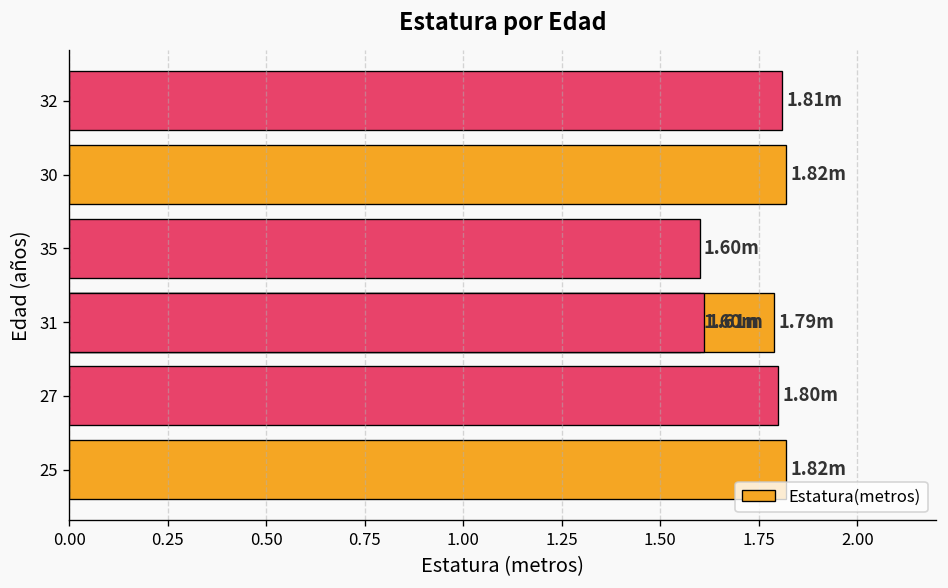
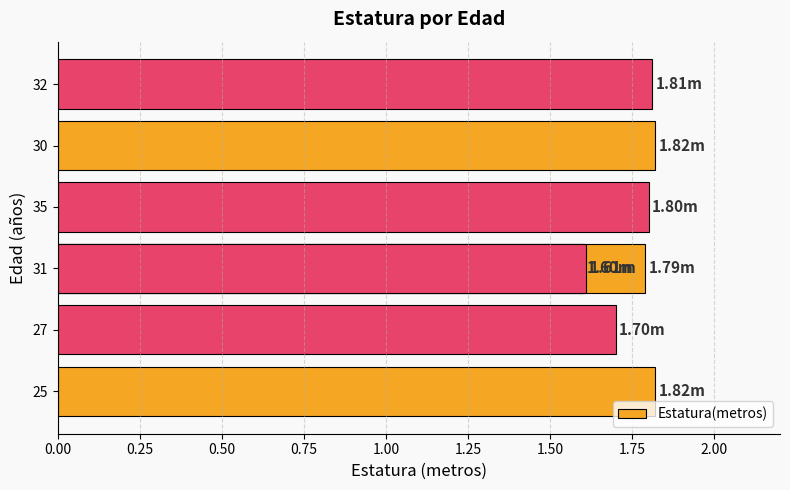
  {
    "32": "1.81m",
    "30": "1.82m",
-   "35": "1.60m",
-   "27": "1.80m",
+   "35": "1.80m",
+   "27": "1.70m",
    "25": "1.82m"
  }
